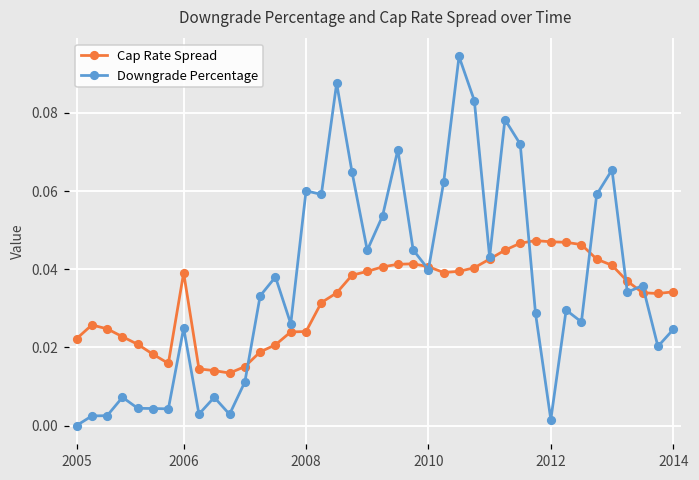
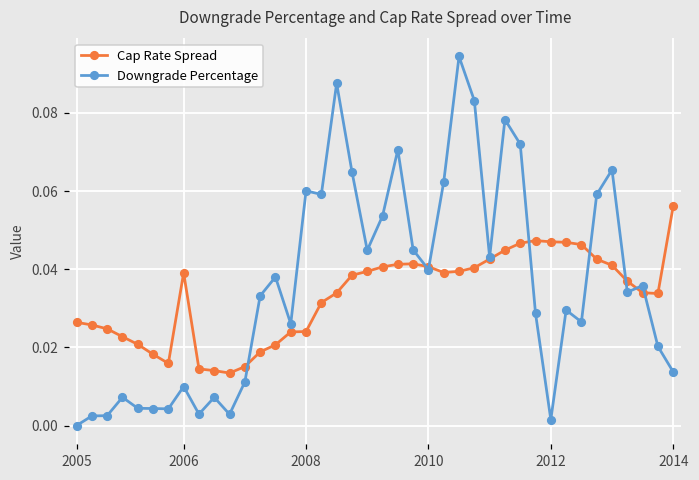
  {
    "Cap Rate Spread": {
-     "2005": 0.022,
+     "2005": 0.026,
      "2006": 0.039,
      "2008": 0.024,
      "2010": 0.041,
      "2012": 0.047,
-     "2014": 0.034
+     "2014": 0.056
    },
    "Downgrade Percentage": {
      "2005": 0.000,
-     "2006": 0.025,
+     "2006": 0.010,
      "2008": 0.060,
      "2010": 0.040,
      "2012": 0.002,
-     "2014": 0.025
+     "2014": 0.014
    }
  }
